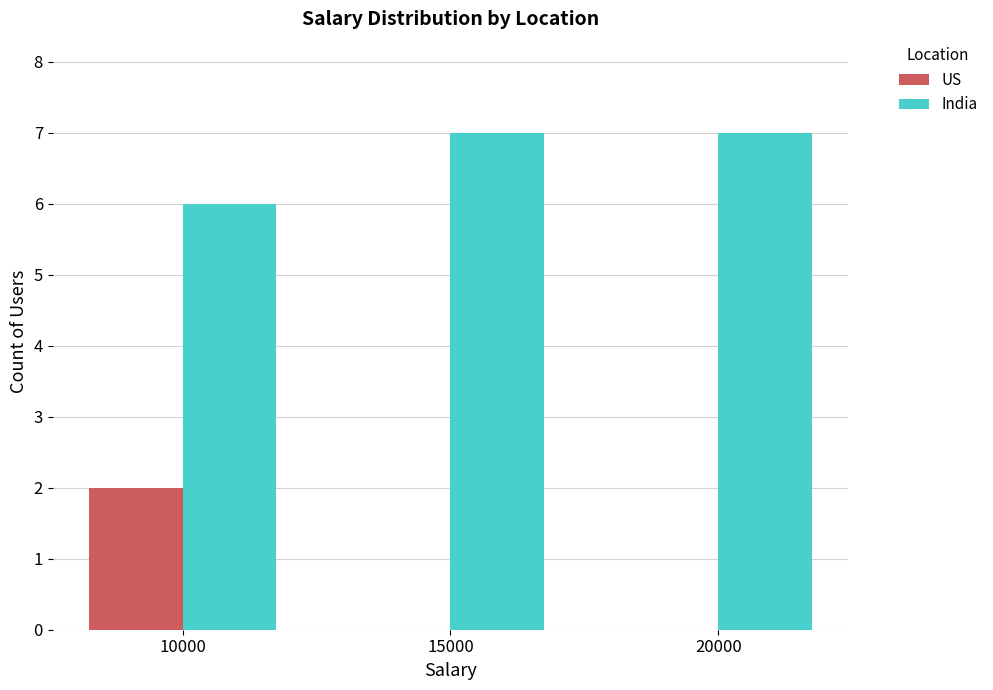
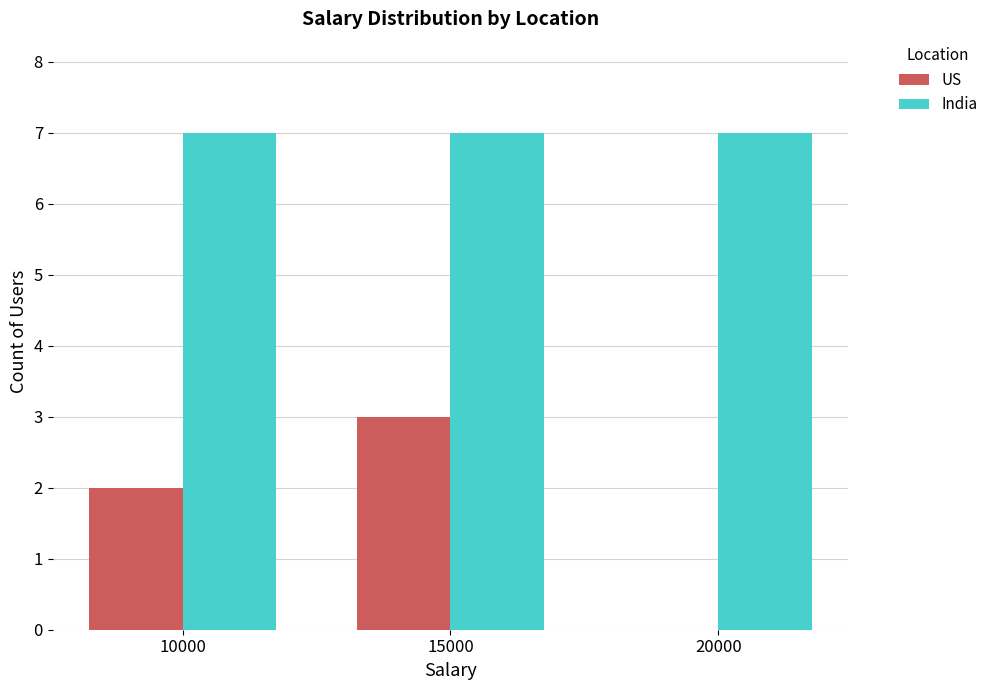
  {
    "US": {
      "10000": 2,
-     "15000": 0,
+     "15000": 3,
      "20000": 0
    },
    "India": {
-     "10000": 6,
+     "10000": 7,
      "15000": 7,
      "20000": 7
    }
  }
